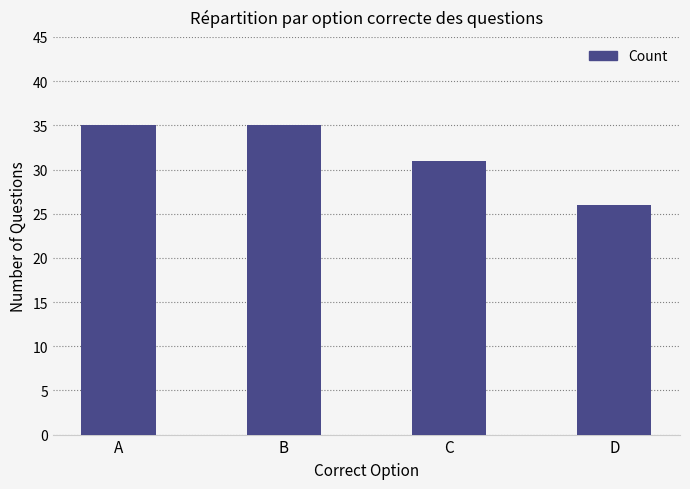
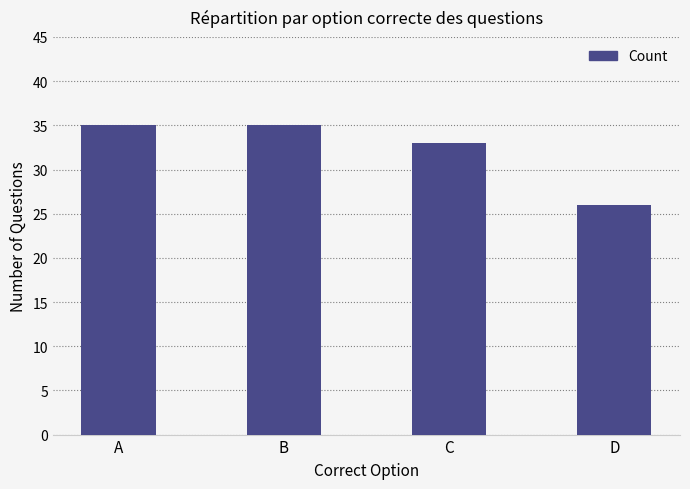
  {
    "A": 35,
    "B": 35,
-   "C": 31,
+   "C": 33,
    "D": 26
  }
